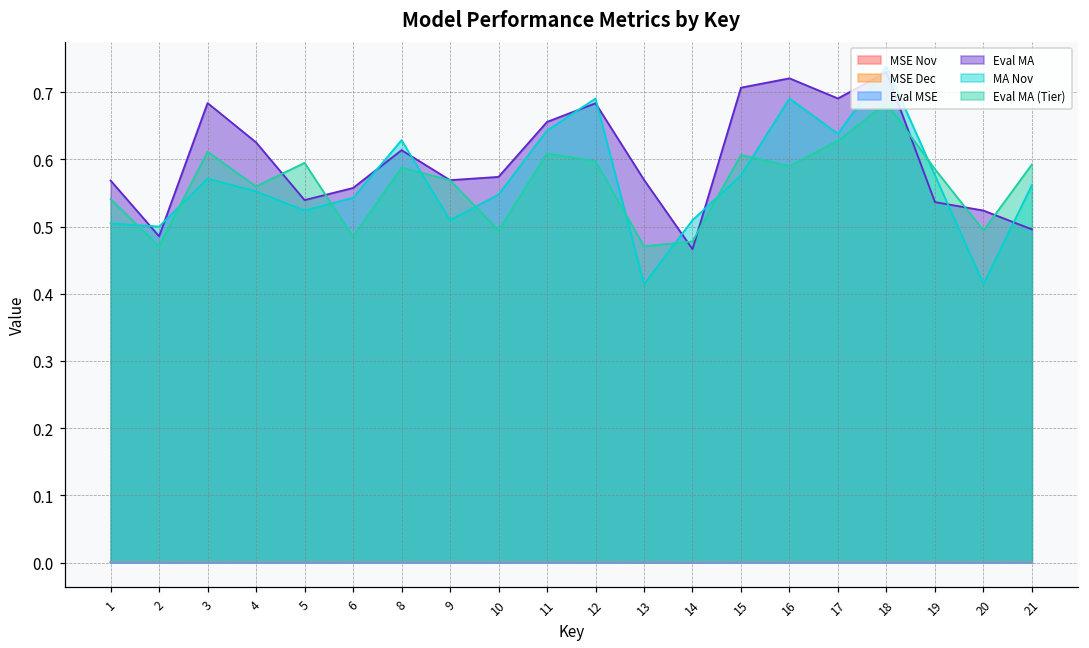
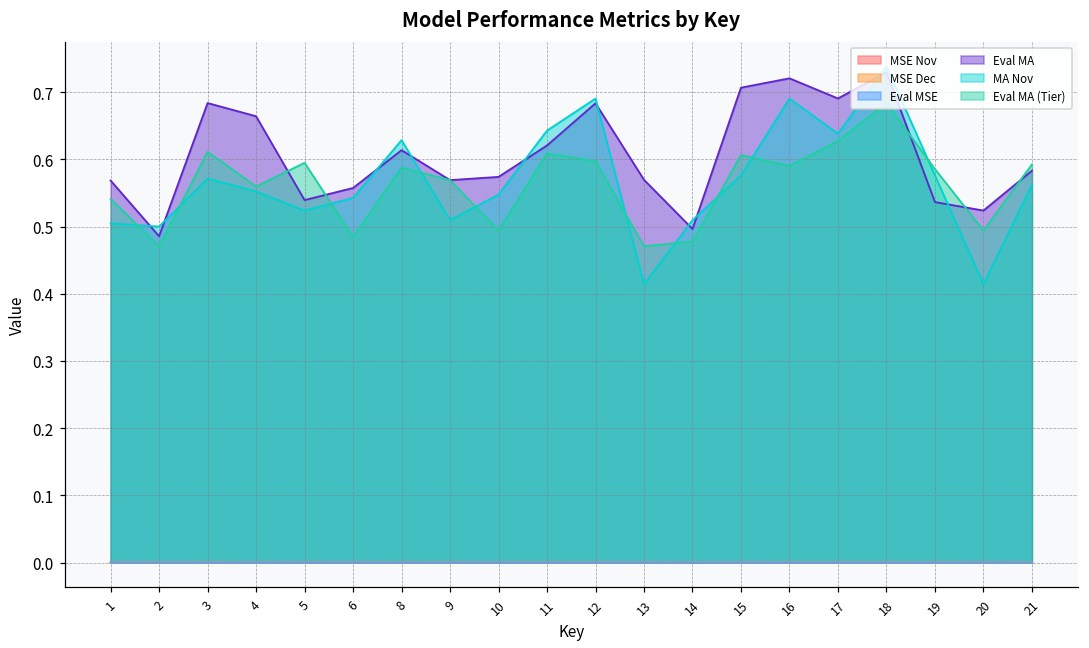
  {
    "Eval MSE": {
      "1": 0.00,
      "2": 0.00,
      "3": 0.00,
      "4": 0.00,
      "5": 0.00,
      "6": 0.00,
      "8": 0.00,
      "9": 0.00,
      "10": 0.00,
      "11": 0.00,
      "12": 0.00,
      "13": 0.00,
      "14": 0.00,
      "15": 0.00,
      "16": 0.00,
      "17": 0.00,
      "18": 0.00,
      "19": 0.00,
      "20": 0.00,
      "21": 0.00
    },
    "Eval MA": {
      "1": 0.57,
      "2": 0.49,
      "3": 0.68,
-     "4": 0.63,
+     "4": 0.66,
      "5": 0.54,
      "6": 0.56,
      "8": 0.61,
      "10": 0.57,
-     "11": 0.66,
+     "11": 0.62,
      "12": 0.68,
      "13": 0.57,
-     "14": 0.47,
+     "14": 0.50,
      "15": 0.71,
      "16": 0.72,
      "17": 0.69,
      "19": 0.54,
      "20": 0.52,
-     "21": 0.50
+     "21": 0.58
    }
  }
